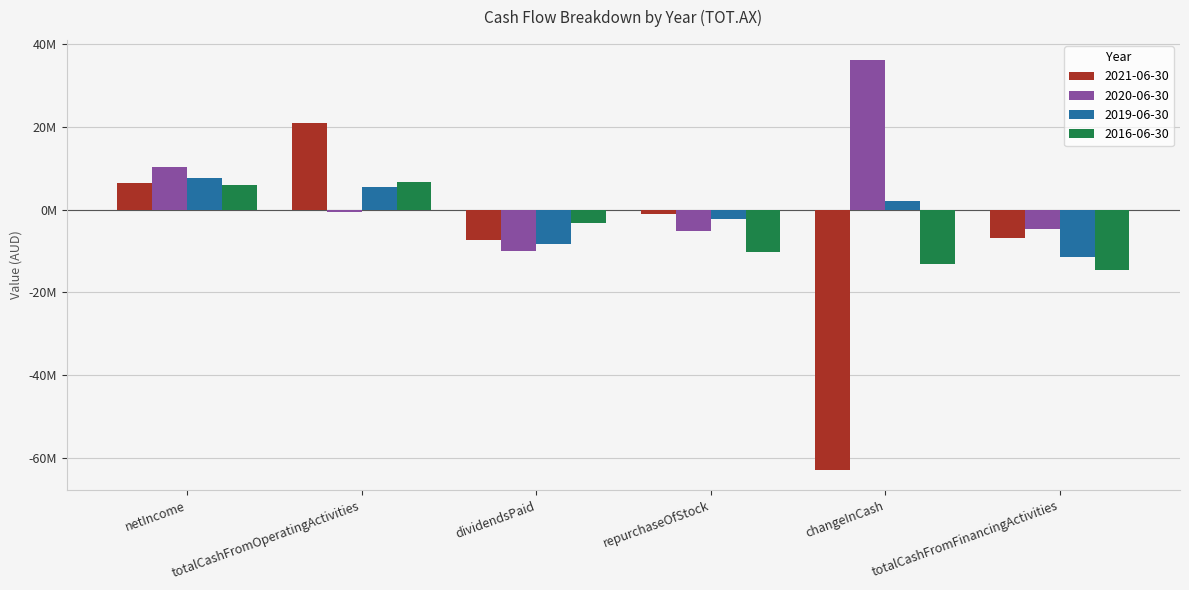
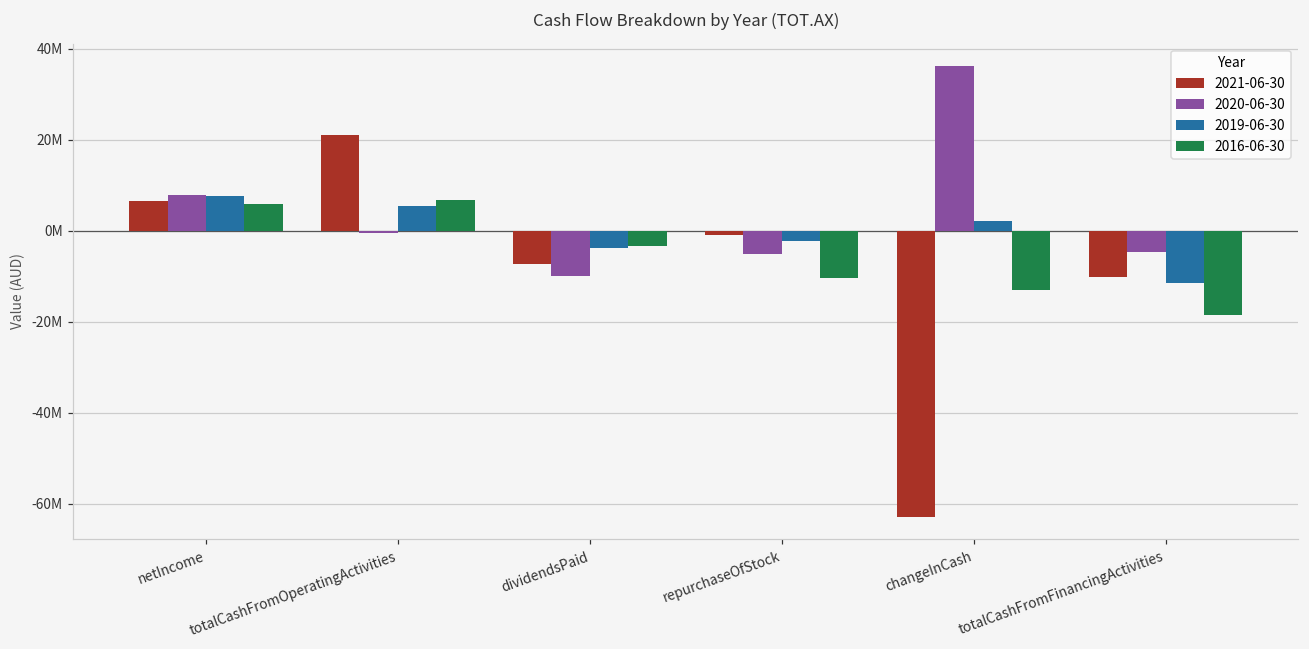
  {
    "2021-06-30": {
      "netIncome": 6000000,
      "totalCashFromOperatingActivities": 21000000,
      "dividendsPaid": -7000000,
      "repurchaseOfStock": -1000000,
      "changeInCash": -63000000,
-     "totalCashFromFinancingActivities": -7000000
+     "totalCashFromFinancingActivities": -10000000
    },
    "2020-06-30": {
-     "netIncome": 10000000,
+     "netIncome": 8000000,
      "dividendsPaid": -10000000,
      "repurchaseOfStock": -5000000,
      "changeInCash": 36000000,
      "totalCashFromFinancingActivities": -5000000
    },
    "2019-06-30": {
      "netIncome": 8000000,
      "totalCashFromOperatingActivities": 5000000,
-     "dividendsPaid": -8000000,
+     "dividendsPaid": -4000000,
      "repurchaseOfStock": -2000000,
      "changeInCash": 2000000,
      "totalCashFromFinancingActivities": -12000000
    },
    "2016-06-30": {
      "netIncome": 6000000,
      "totalCashFromOperatingActivities": 7000000,
      "dividendsPaid": -3000000,
      "repurchaseOfStock": -10000000,
      "changeInCash": -13000000,
-     "totalCashFromFinancingActivities": -15000000
+     "totalCashFromFinancingActivities": -18000000
    }
  }
